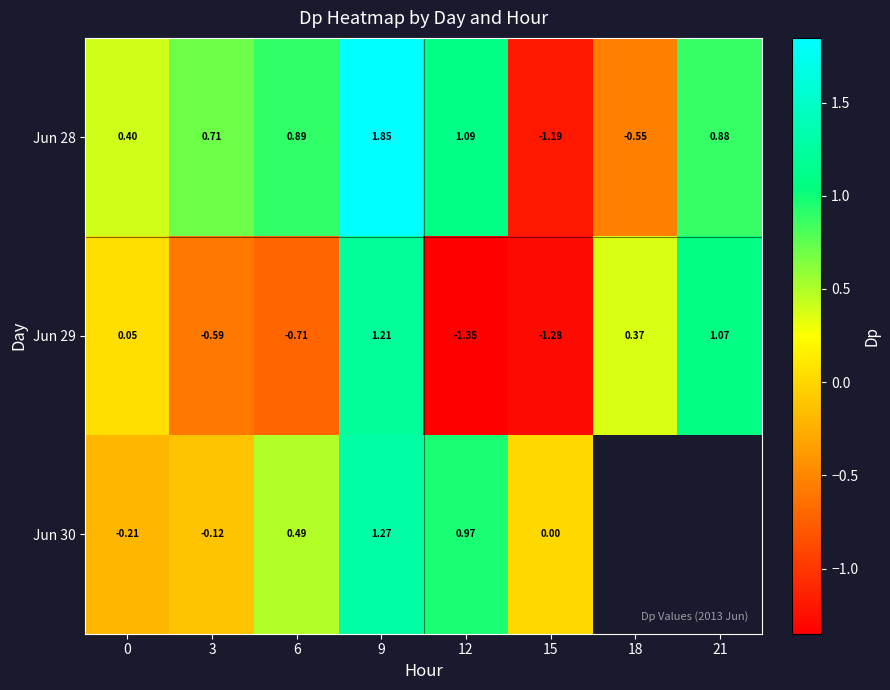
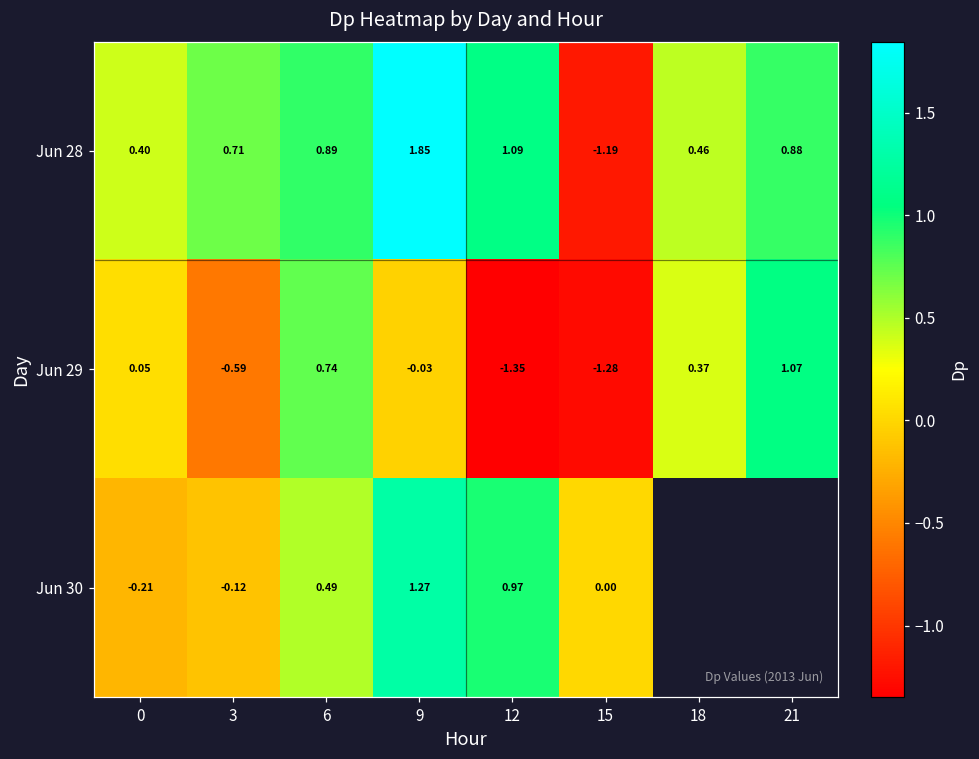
  {
    "Jun 28": {
      "0": 0.40,
      "3": 0.71,
      "6": 0.89,
      "9": 1.85,
      "12": 1.09,
      "15": -1.19,
-     "18": -0.55,
+     "18": 0.46,
      "21": 0.88
    },
    "Jun 29": {
      "0": 0.05,
      "3": -0.59,
-     "6": -0.71,
-     "9": 1.21,
+     "6": 0.74,
+     "9": -0.03,
      "12": -1.35,
      "15": -1.28,
      "18": 0.37,
      "21": 1.07
    },
    "Jun 30": {
      "0": -0.21,
      "3": -0.12,
      "6": 0.49,
      "9": 1.27,
      "12": 0.97,
      "15": 0.00
    }
  }
